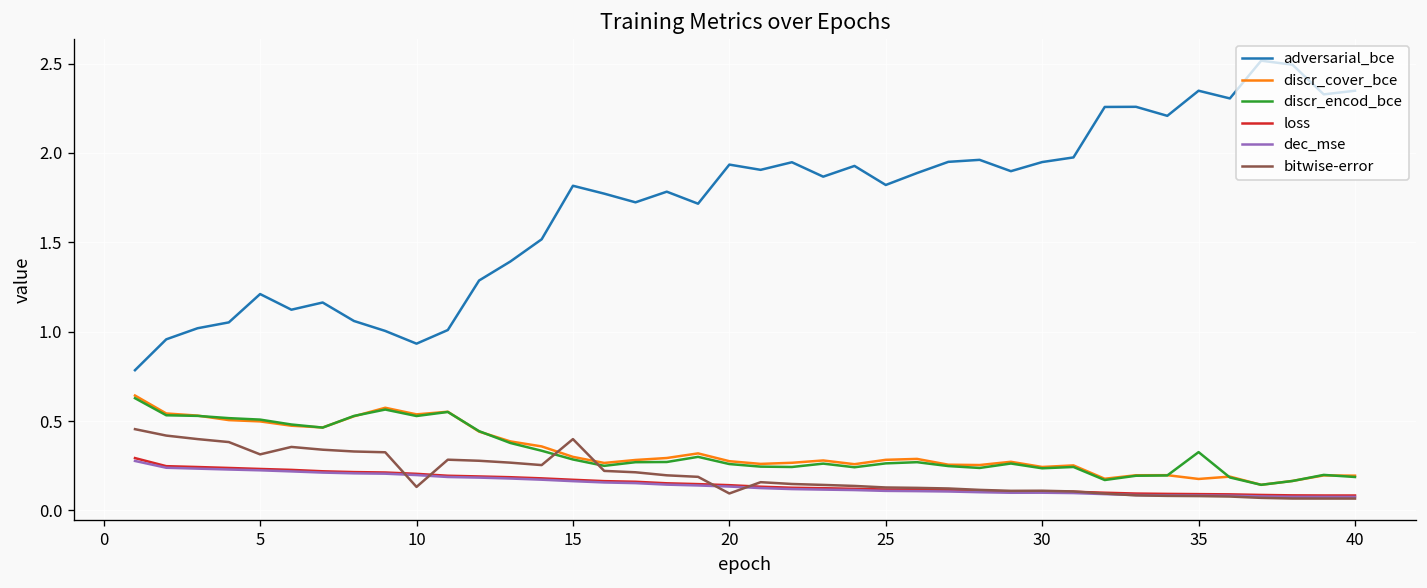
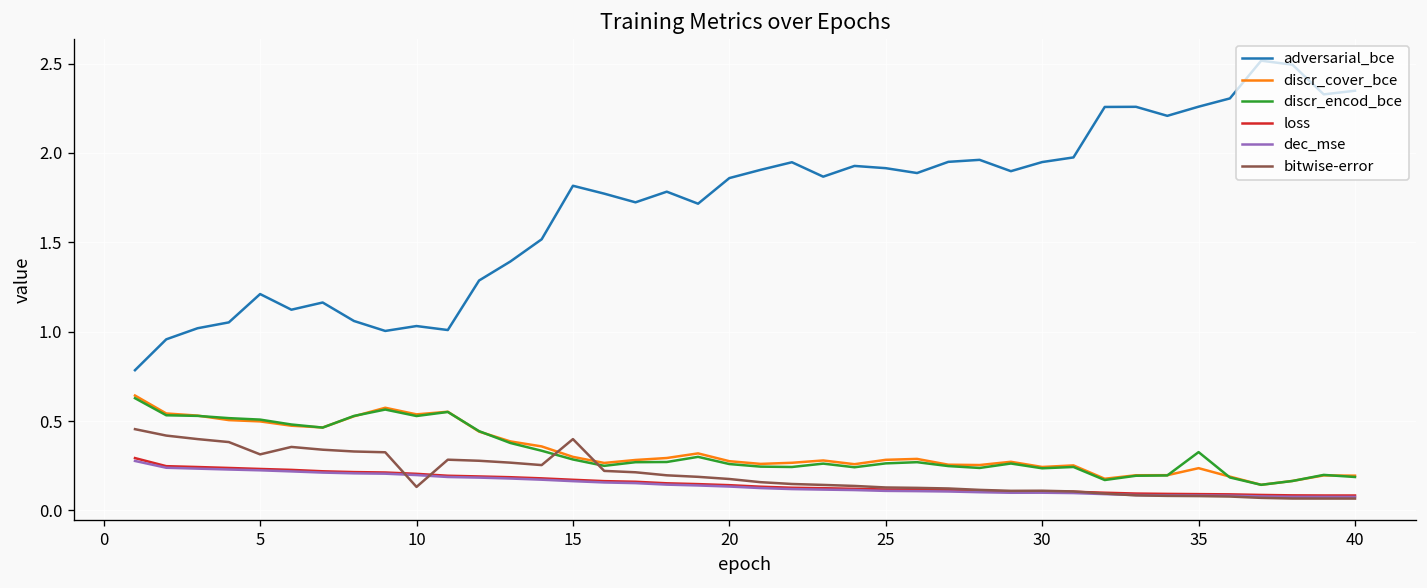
  {
    "adversarial_bce": {
      "5": 1.21,
-     "10": 0.93,
+     "10": 1.03,
      "15": 1.82,
-     "20": 1.93,
-     "25": 1.82,
+     "20": 1.86,
+     "25": 1.91,
      "30": 1.95,
-     "35": 2.35
+     "35": 2.26
    },
    "discr_cover_bce": {
      "25": 0.28,
-     "35": 0.18
+     "35": 0.24
    },
    "discr_encod_bce": {
      "25": 0.26,
      "35": 0.33
    },
    "bitwise-error": {
      "5": 0.31,
      "10": 0.13,
      "15": 0.40,
-     "20": 0.10
+     "20": 0.18
    }
  }
